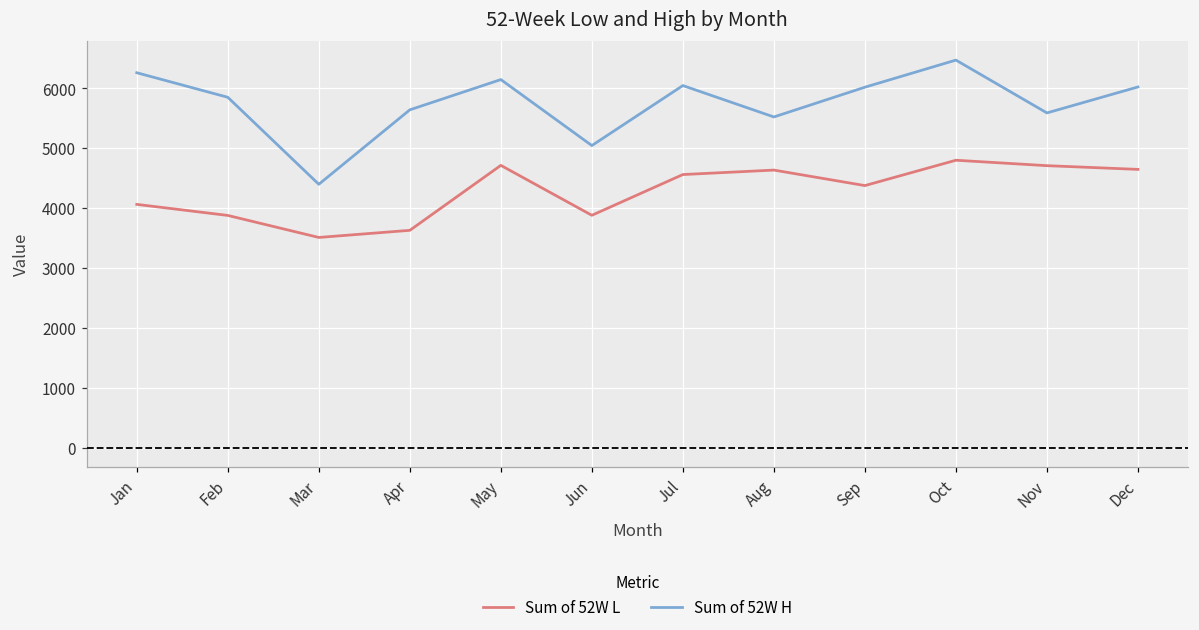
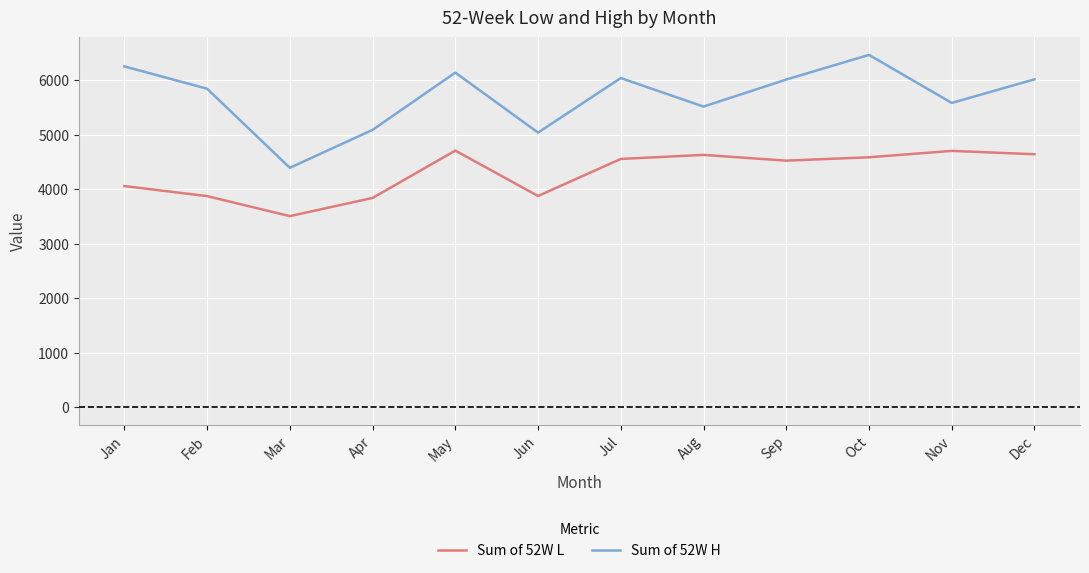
  {
    "Sum of 52W L": {
      "Jan": 4100,
      "Feb": 3900,
      "Mar": 3500,
-     "Apr": 3600,
+     "Apr": 3800,
      "May": 4700,
      "Jun": 3900,
      "Jul": 4600,
      "Aug": 4600,
-     "Sep": 4400,
-     "Oct": 4800,
+     "Sep": 4500,
+     "Oct": 4600,
      "Nov": 4700,
      "Dec": 4600
    },
    "Sum of 52W H": {
      "Jan": 6300,
      "Feb": 5800,
      "Mar": 4400,
-     "Apr": 5600,
+     "Apr": 5100,
      "May": 6100,
      "Jun": 5000,
      "Jul": 6000,
      "Aug": 5500,
      "Sep": 6000,
      "Oct": 6500,
      "Nov": 5600,
      "Dec": 6000
    }
  }
